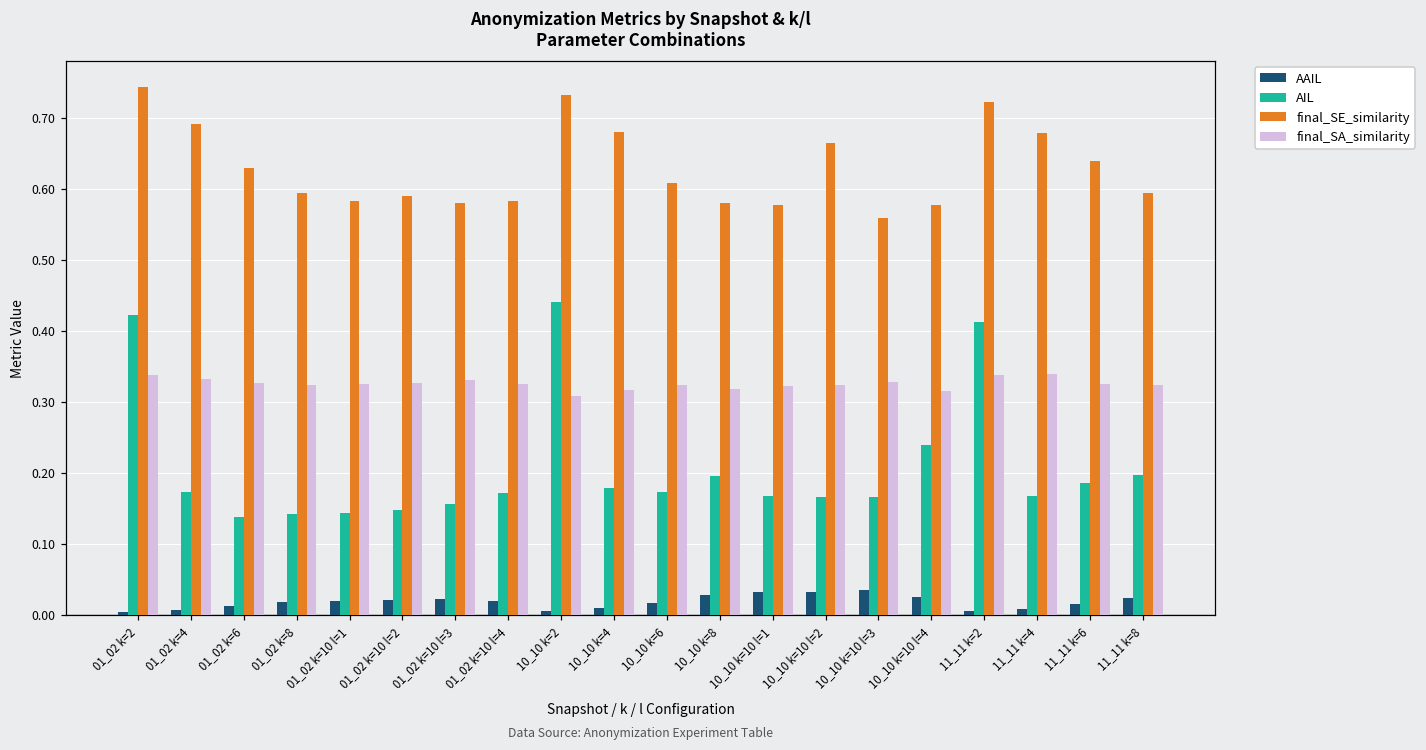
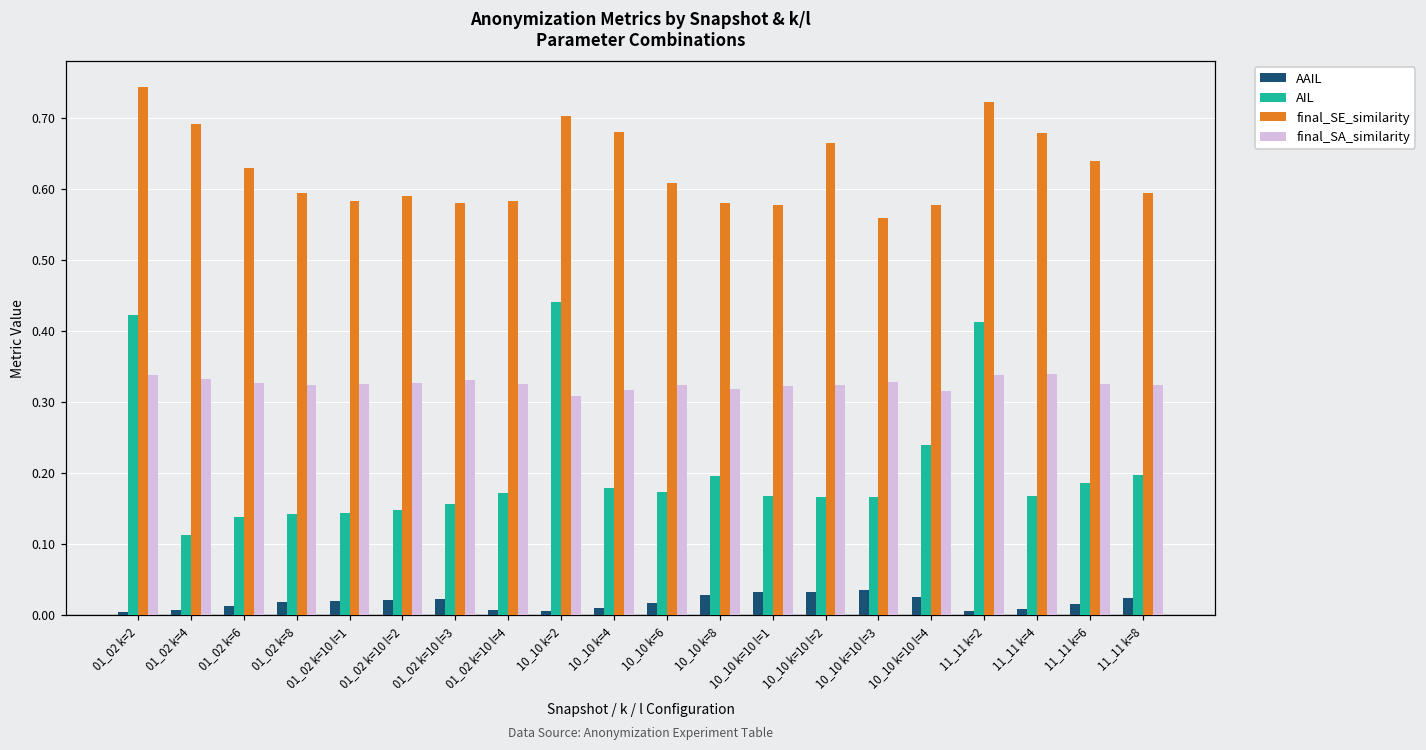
  {
    "AAIL": {
      "01_02 k=2": 0.00,
      "01_02 k=4": 0.01,
      "01_02 k=6": 0.01,
      "01_02 k=8": 0.02,
      "01_02 k=10 l=1": 0.02,
      "01_02 k=10 l=2": 0.02,
      "01_02 k=10 l=3": 0.02,
-     "01_02 k=10 l=4": 0.02,
+     "01_02 k=10 l=4": 0.01,
      "10_10 k=2": 0.01,
      "10_10 k=4": 0.01,
      "10_10 k=6": 0.02,
      "10_10 k=8": 0.03,
      "10_10 k=10 l=1": 0.03,
      "10_10 k=10 l=2": 0.03,
      "10_10 k=10 l=3": 0.03,
      "10_10 k=10 l=4": 0.03,
      "11_11 k=2": 0.01,
      "11_11 k=4": 0.01,
      "11_11 k=6": 0.02,
      "11_11 k=8": 0.02
    },
    "AIL": {
      "01_02 k=2": 0.42,
-     "01_02 k=4": 0.17,
+     "01_02 k=4": 0.11,
      "01_02 k=6": 0.14,
      "01_02 k=8": 0.14,
      "01_02 k=10 l=1": 0.14,
      "01_02 k=10 l=2": 0.15,
      "01_02 k=10 l=3": 0.16,
      "01_02 k=10 l=4": 0.17,
      "10_10 k=2": 0.44,
      "10_10 k=4": 0.18,
      "10_10 k=6": 0.17,
      "10_10 k=8": 0.20,
      "10_10 k=10 l=1": 0.17,
      "10_10 k=10 l=2": 0.17,
      "10_10 k=10 l=3": 0.17,
      "10_10 k=10 l=4": 0.24,
      "11_11 k=2": 0.41,
      "11_11 k=4": 0.17,
      "11_11 k=6": 0.19,
      "11_11 k=8": 0.20
    },
    "final_SE_similarity": {
      "01_02 k=2": 0.74,
      "01_02 k=4": 0.69,
      "01_02 k=6": 0.63,
      "01_02 k=8": 0.59,
      "01_02 k=10 l=1": 0.58,
      "01_02 k=10 l=2": 0.59,
      "01_02 k=10 l=3": 0.58,
      "01_02 k=10 l=4": 0.58,
-     "10_10 k=2": 0.73,
+     "10_10 k=2": 0.70,
      "10_10 k=4": 0.68,
      "10_10 k=6": 0.61,
      "10_10 k=8": 0.58,
      "10_10 k=10 l=1": 0.58,
      "10_10 k=10 l=2": 0.66,
      "10_10 k=10 l=3": 0.56,
      "10_10 k=10 l=4": 0.58,
      "11_11 k=2": 0.72,
      "11_11 k=4": 0.68,
      "11_11 k=6": 0.64,
      "11_11 k=8": 0.59
    },
    "final_SA_similarity": {
      "01_02 k=2": 0.34,
      "01_02 k=4": 0.33,
      "01_02 k=6": 0.33,
      "01_02 k=8": 0.32,
      "01_02 k=10 l=1": 0.33,
      "01_02 k=10 l=2": 0.33,
      "01_02 k=10 l=3": 0.33,
      "01_02 k=10 l=4": 0.32,
      "10_10 k=2": 0.31,
      "10_10 k=4": 0.32,
      "10_10 k=6": 0.32,
      "10_10 k=8": 0.32,
      "10_10 k=10 l=1": 0.32,
      "10_10 k=10 l=2": 0.32,
      "10_10 k=10 l=3": 0.33,
      "10_10 k=10 l=4": 0.32,
      "11_11 k=2": 0.34,
      "11_11 k=4": 0.34,
      "11_11 k=6": 0.33,
      "11_11 k=8": 0.32
    }
  }
